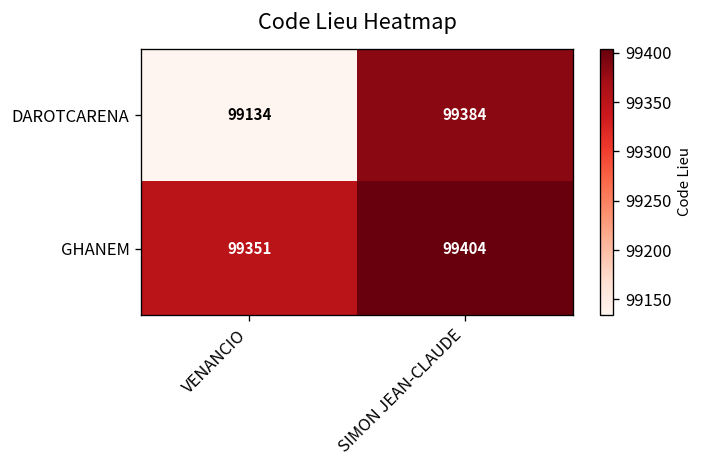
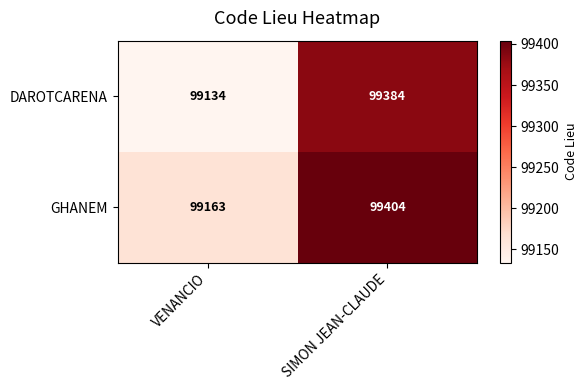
  {
    "DAROTCARENA": {
      "VENANCIO": 99134,
      "SIMON JEAN-CLAUDE": 99384
    },
    "GHANEM": {
-     "VENANCIO": 99351,
+     "VENANCIO": 99163,
      "SIMON JEAN-CLAUDE": 99404
    }
  }
